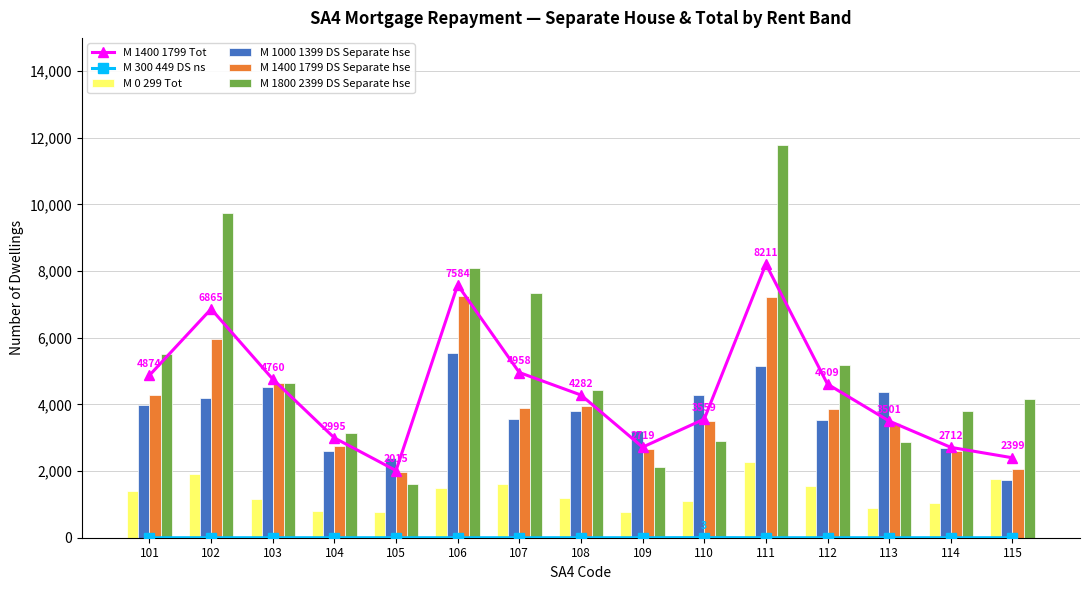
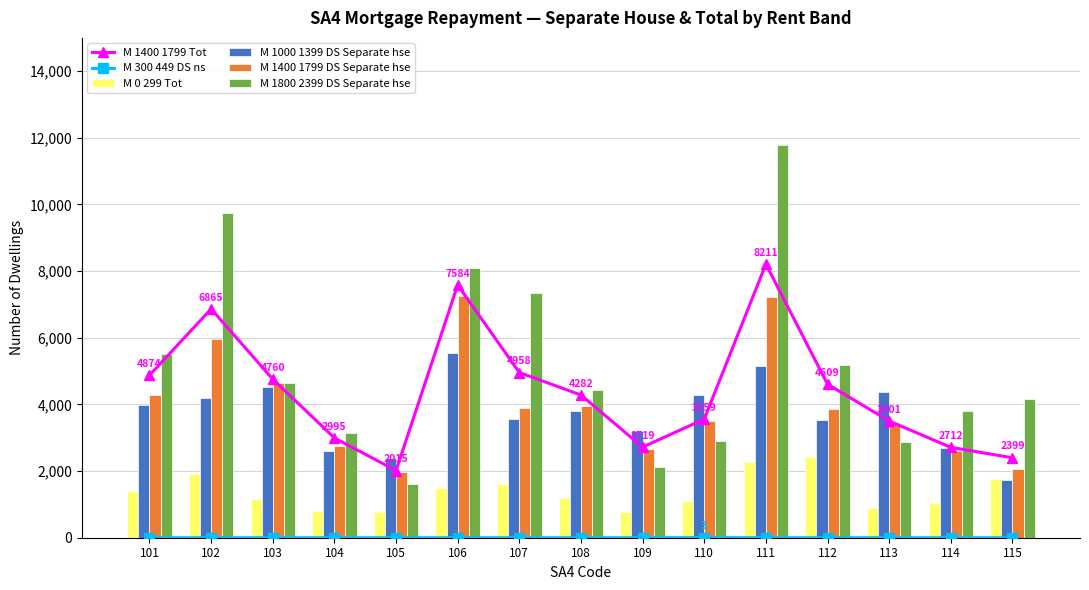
  {
    "M 0 299 Tot": {
      "101": "1,400",
      "102": "1,900",
      "103": "1,200",
      "104": "800",
      "105": "800",
      "106": "1,500",
      "107": "1,600",
      "108": "1,200",
      "109": "800",
      "110": "1,100",
      "111": "2,300",
-     "112": "1,500",
+     "112": "2,400",
      "113": "900",
      "114": "1,000",
      "115": "1,800"
    },
    "M 1400 1799 Tot": {
      "101": "4874",
      "102": "6865",
      "103": "4760",
      "104": "2995",
      "105": "2015",
      "106": "7584",
      "107": "4958",
      "108": "4282",
      "109": "2719",
      "110": "3559",
      "111": "8211",
      "112": "4609",
      "113": "3501",
      "114": "2712",
      "115": "2399"
    },
    "M 1000 1399 DS Separate hse": {
      "101": "4,000",
      "102": "4,200",
      "103": "4,500",
      "104": "2,600",
      "106": "5,500",
      "107": "3,600",
      "108": "3,800",
      "110": "4,300",
      "111": "5,200",
      "112": "3,500",
      "114": "2,700",
      "115": "1,700"
    },
    "M 300 449 DS ns": {
      "110": "3"
    },
    "M 1400 1799 DS Separate hse": {
      "101": "4,300",
      "102": "6,000",
      "103": "4,600",
      "104": "2,700",
      "105": "2,000",
      "106": "7,300",
      "107": "3,900",
      "108": "4,000",
      "109": "2,700",
      "111": "7,200",
      "112": "3,900",
      "113": "3,400",
      "114": "2,600",
      "115": "2,100"
    },
    "M 1800 2399 DS Separate hse": {
      "101": "5,500",
      "102": "9,700",
      "103": "4,600",
      "105": "1,600",
      "107": "7,300",
      "109": "2,100",
      "110": "2,900",
      "111": "11,800",
      "113": "2,900",
      "114": "3,800",
      "115": "4,200"
    }
  }
